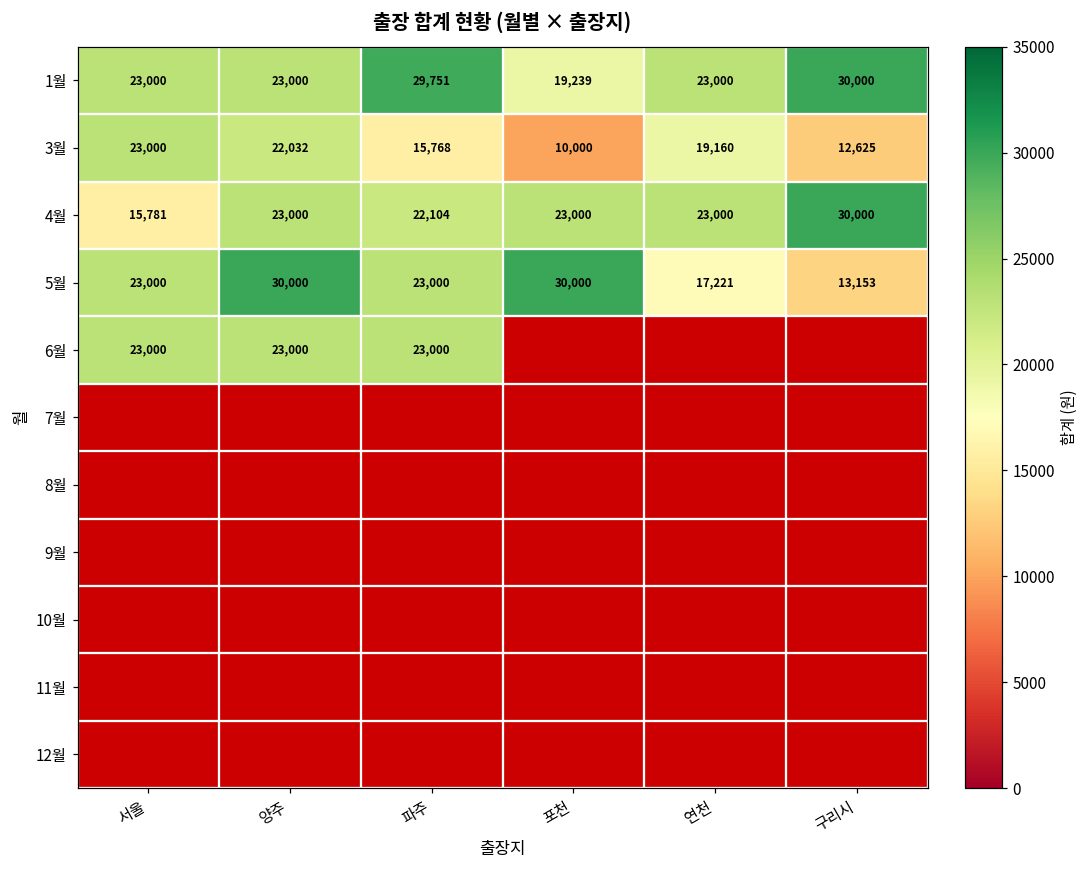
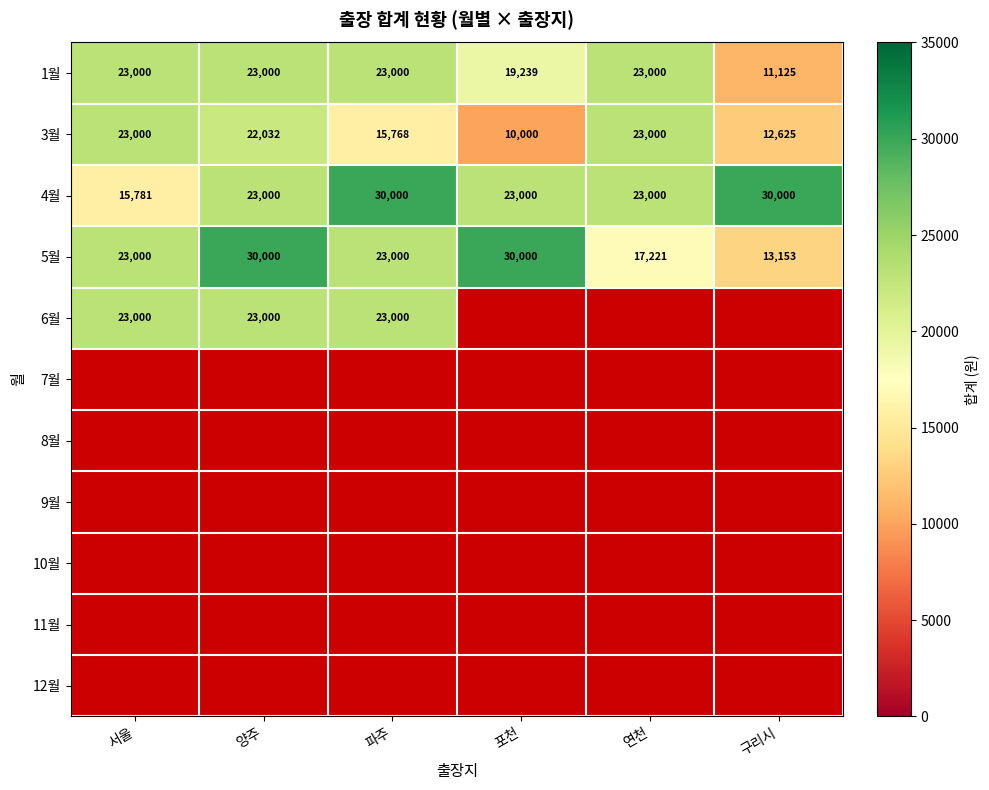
  {
    "1월": {
      "서울": "23,000",
      "양주": "23,000",
-     "파주": "29,751",
+     "파주": "23,000",
      "포천": "19,239",
      "연천": "23,000",
-     "구리시": "30,000"
+     "구리시": "11,125"
    },
    "3월": {
      "서울": "23,000",
      "양주": "22,032",
      "파주": "15,768",
      "포천": "10,000",
-     "연천": "19,160",
+     "연천": "23,000",
      "구리시": "12,625"
    },
    "4월": {
      "서울": "15,781",
      "양주": "23,000",
-     "파주": "22,104",
+     "파주": "30,000",
      "포천": "23,000",
      "연천": "23,000",
      "구리시": "30,000"
    },
    "5월": {
      "서울": "23,000",
      "양주": "30,000",
      "파주": "23,000",
      "포천": "30,000",
      "연천": "17,221",
      "구리시": "13,153"
    },
    "6월": {
      "서울": "23,000",
      "양주": "23,000",
      "파주": "23,000"
    }
  }
